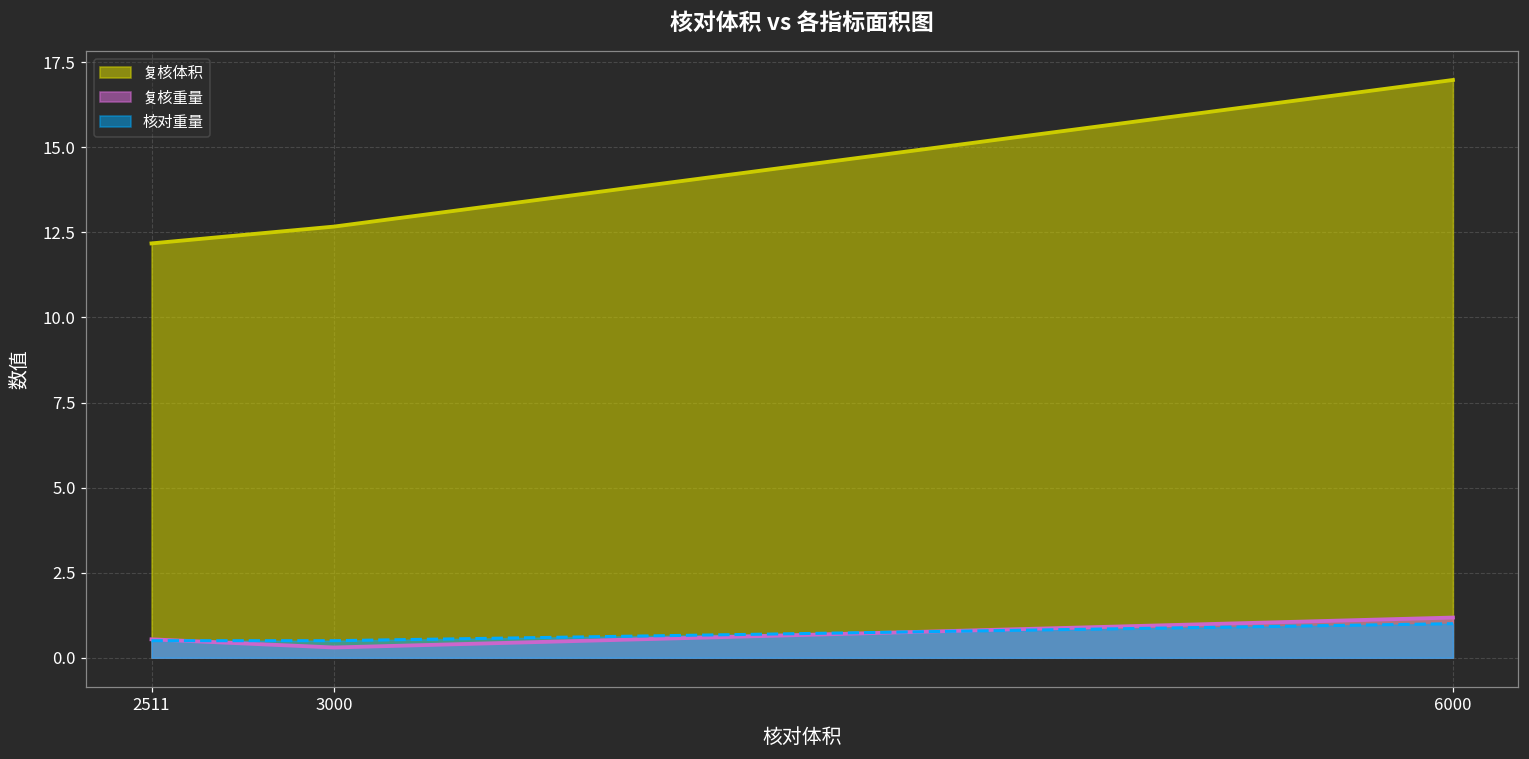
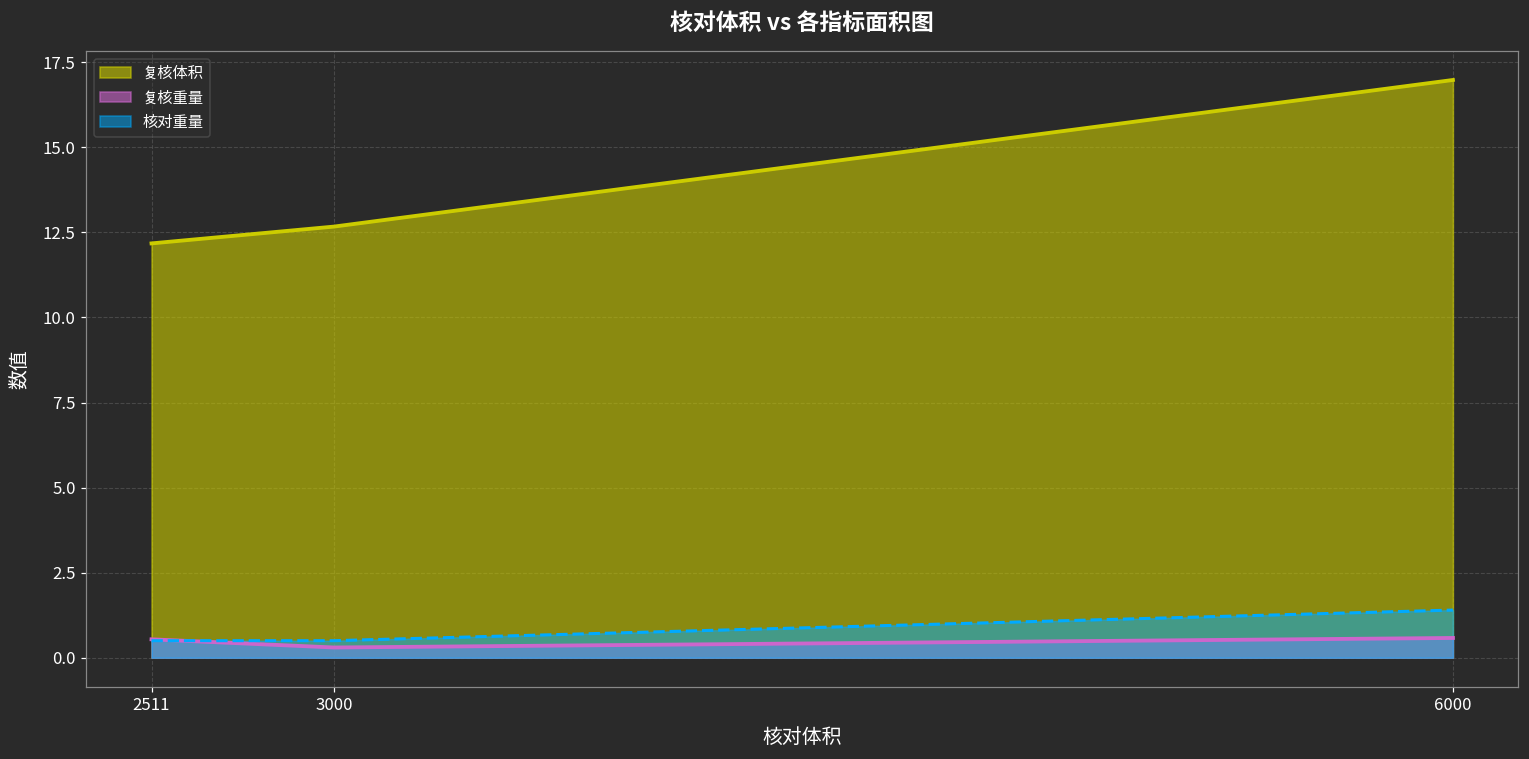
  {
    "复核体积": {
      "2511": 12.2,
      "3000": 12.7,
      "6000": 17.0
    },
    "复核重量": {
      "3000": 0.3,
-     "6000": 1.2
+     "6000": 0.6
    },
    "核对重量": {
      "3000": 0.5,
-     "6000": 1.0
+     "6000": 1.4
    }
  }
